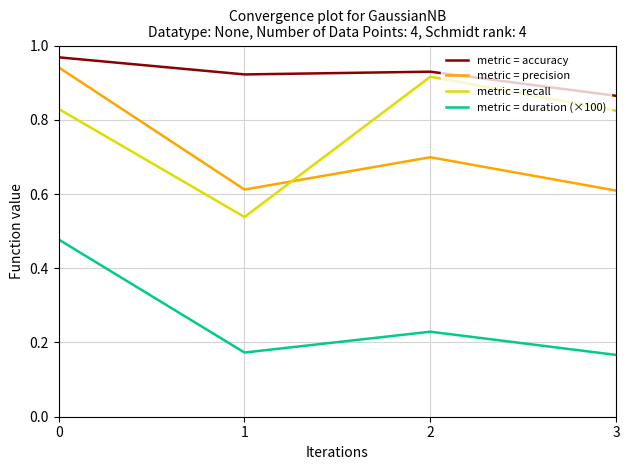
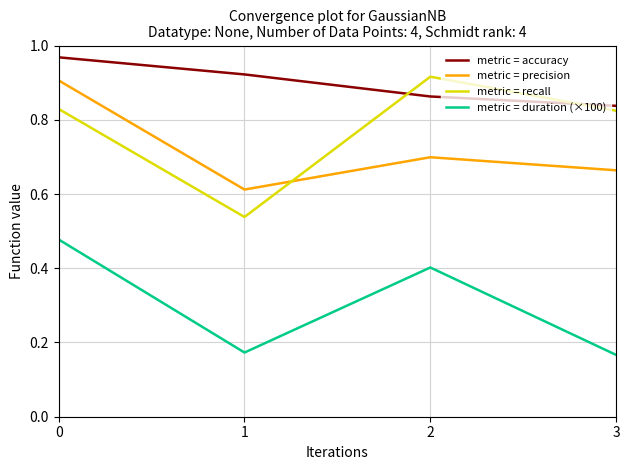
  {
    "metric = accuracy": {
      "0": 0.97,
      "1": 0.92,
-     "2": 0.93,
-     "3": 0.86
+     "2": 0.86,
+     "3": 0.84
    },
    "metric = precision": {
-     "0": 0.94,
+     "0": 0.91,
      "1": 0.61,
      "2": 0.70,
-     "3": 0.61
+     "3": 0.66
    },
    "metric = recall": {
      "0": 0.83,
      "1": 0.54,
      "2": 0.92,
      "3": 0.82
    },
    "metric = duration (×100)": {
      "0": 0.48,
      "1": 0.17,
-     "2": 0.23,
+     "2": 0.40,
      "3": 0.17
    }
  }
